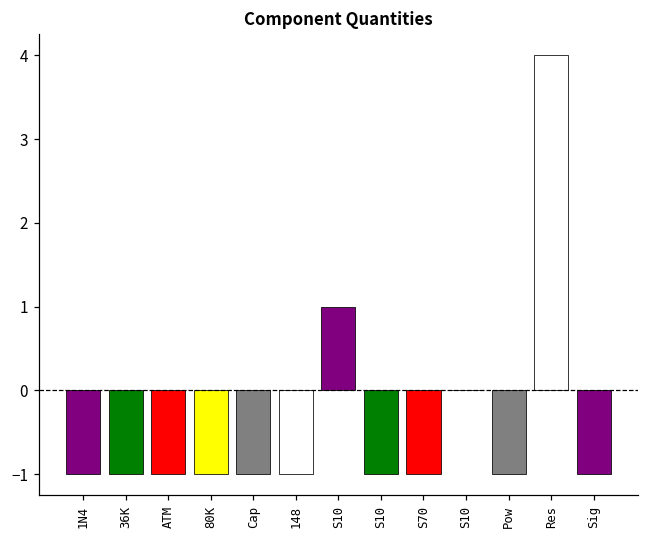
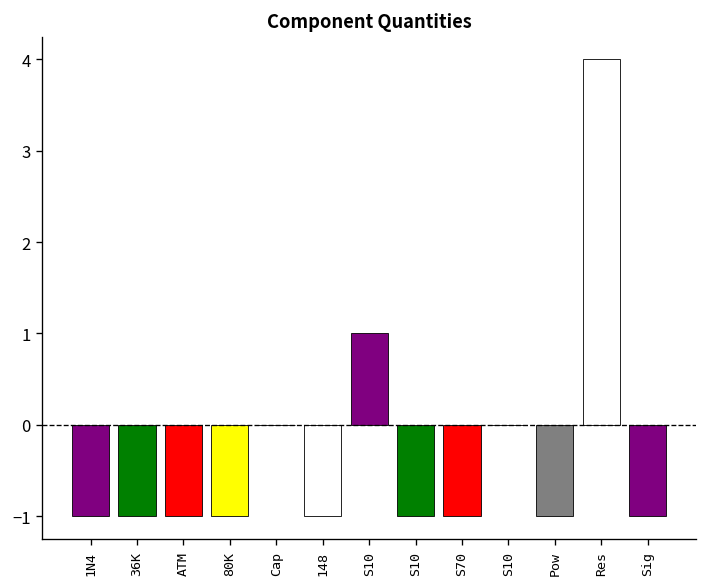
  {
    "1N4": -1.0,
    "36K": -1.0,
    "ATM": -1.0,
    "80K": -1.0,
-   "Cap": -1.0,
+   "Cap": 0.0,
    "148": -1.0,
    "S70": -1.0,
    "Pow": -1.0,
    "Res": 4.0,
    "Sig": -1.0
  }
